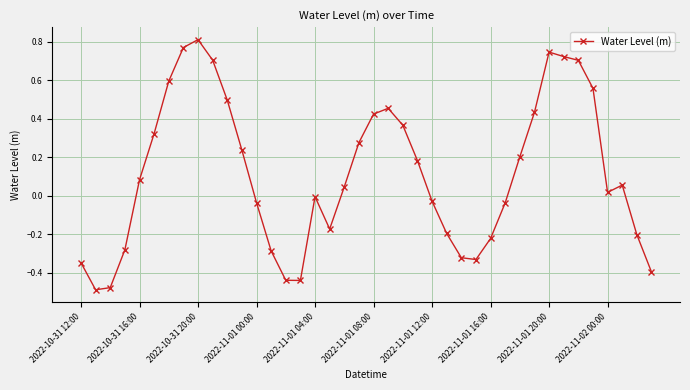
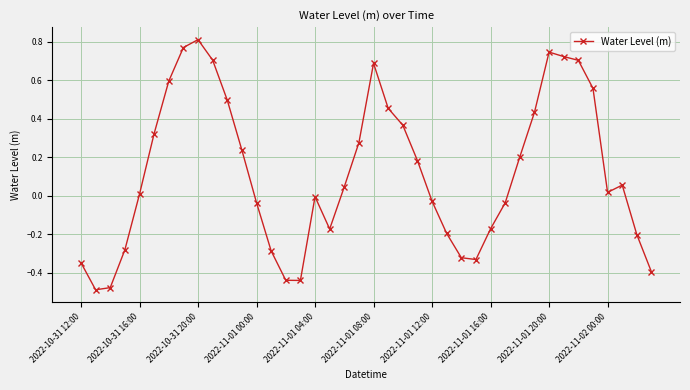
  {
    "2022-10-31 12:00": -0.35,
-   "2022-10-31 16:00": 0.08,
+   "2022-10-31 16:00": 0.01,
    "2022-10-31 20:00": 0.81,
    "2022-11-01 00:00": -0.04,
    "2022-11-01 04:00": -0.01,
-   "2022-11-01 08:00": 0.42,
+   "2022-11-01 08:00": 0.69,
    "2022-11-01 12:00": -0.03,
-   "2022-11-01 16:00": -0.22,
+   "2022-11-01 16:00": -0.17,
    "2022-11-01 20:00": 0.75,
    "2022-11-02 00:00": 0.02
  }
